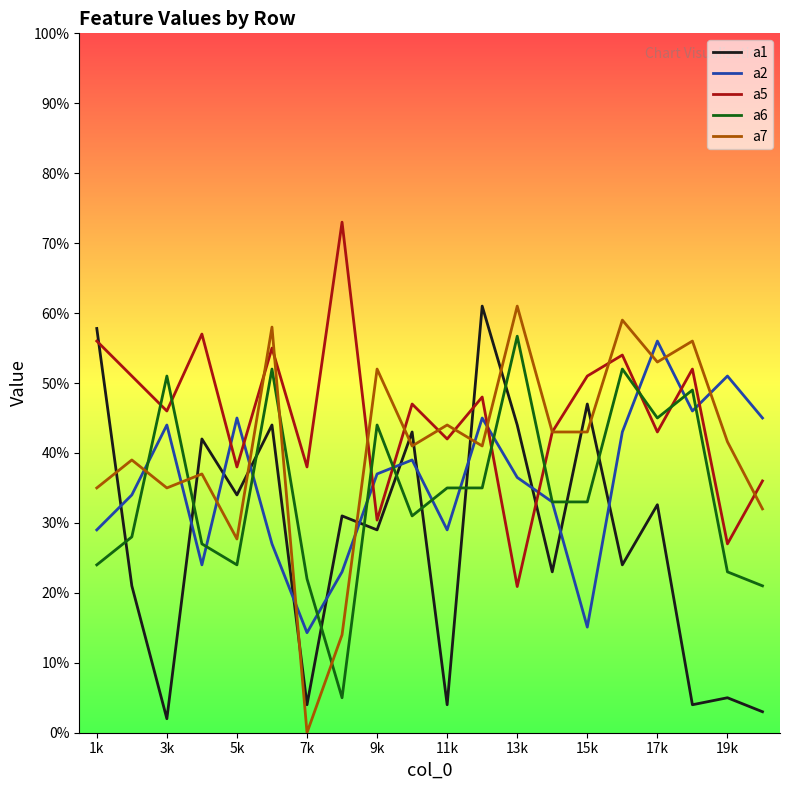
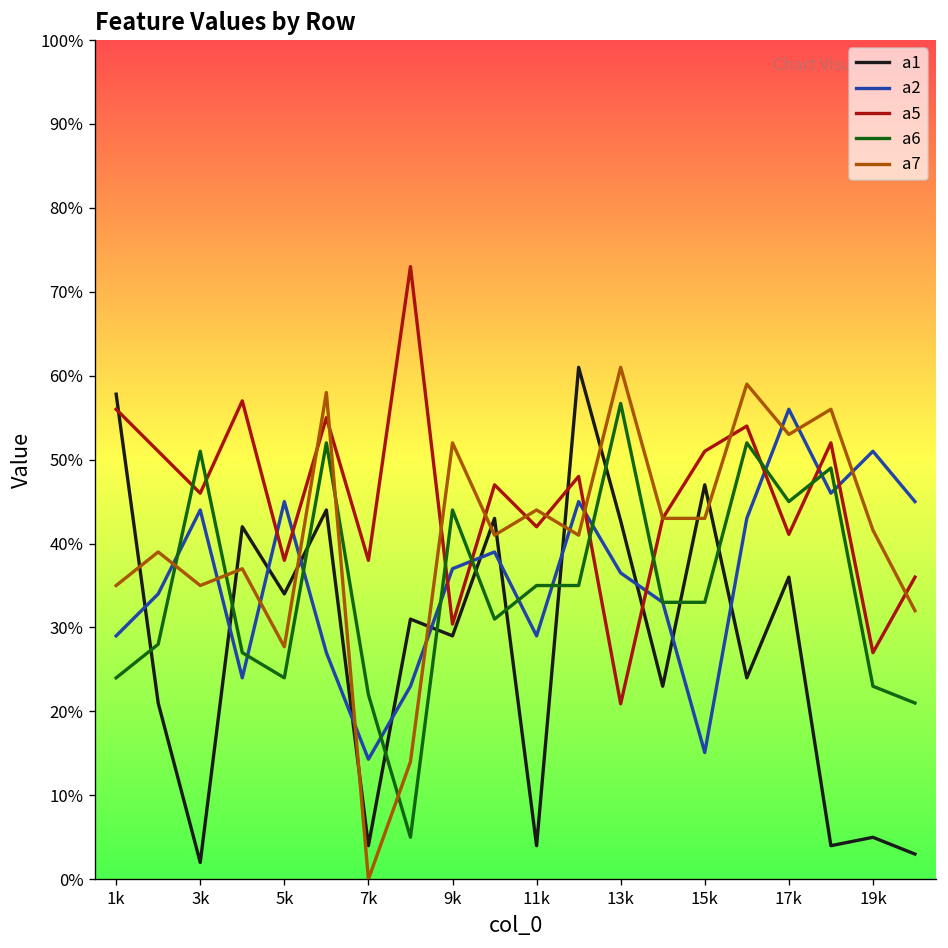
  {
    "a1": {
      "1k": "58%",
      "3k": "2%",
      "5k": "34%",
      "7k": "4%",
      "9k": "29%",
      "11k": "4%",
-     "13k": "44%",
+     "13k": "43%",
      "15k": "47%",
-     "17k": "33%",
+     "17k": "36%",
      "19k": "5%"
    },
    "a2": {
      "1k": "29%",
      "3k": "44%",
      "5k": "45%",
      "7k": "14%",
      "9k": "37%",
      "11k": "29%",
      "13k": "37%",
      "15k": "15%",
      "17k": "56%",
      "19k": "51%"
    },
    "a5": {
      "1k": "56%",
      "3k": "46%",
      "5k": "38%",
      "7k": "38%",
      "9k": "30%",
      "11k": "42%",
      "13k": "21%",
      "15k": "51%",
-     "17k": "43%",
+     "17k": "41%",
      "19k": "27%"
    },
    "a6": {
      "1k": "24%",
      "3k": "51%",
      "5k": "24%",
      "7k": "22%",
      "9k": "44%",
      "11k": "35%",
      "13k": "57%",
      "15k": "33%",
      "17k": "45%",
      "19k": "23%"
    },
    "a7": {
      "1k": "35%",
      "3k": "35%",
      "5k": "28%",
      "7k": "0%",
      "9k": "52%",
      "11k": "44%",
      "13k": "61%",
      "15k": "43%",
      "17k": "53%",
      "19k": "42%"
    }
  }
